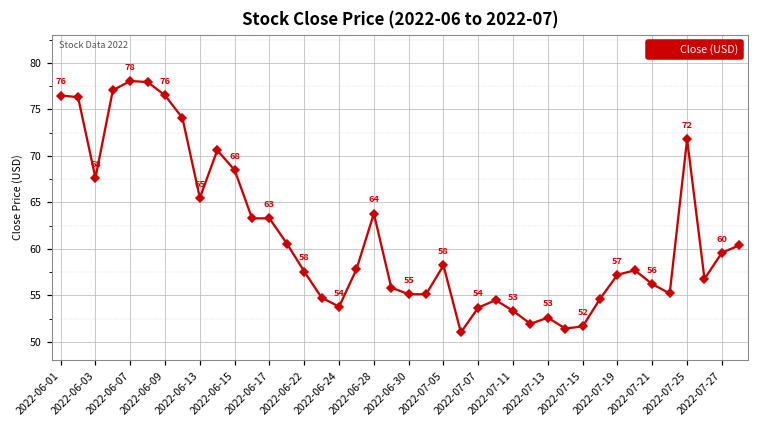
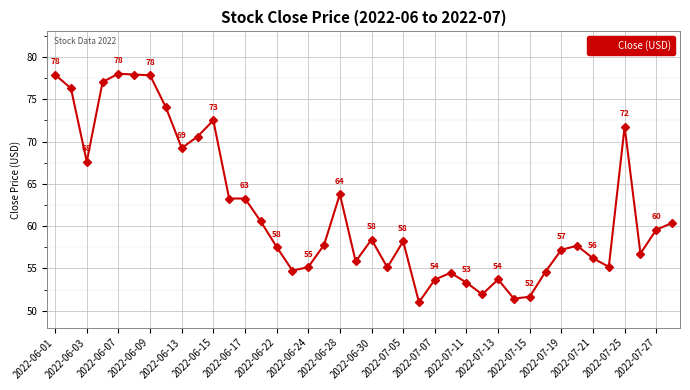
  {
-   "2022-06-01": 76,
+   "2022-06-01": 78,
    "2022-06-03": 68,
    "2022-06-07": 78,
-   "2022-06-09": 76,
-   "2022-06-13": 65,
-   "2022-06-15": 68,
+   "2022-06-09": 78,
+   "2022-06-13": 69,
+   "2022-06-15": 73,
    "2022-06-17": 63,
    "2022-06-22": 58,
-   "2022-06-24": 54,
+   "2022-06-24": 55,
    "2022-06-28": 64,
-   "2022-06-30": 55,
+   "2022-06-30": 58,
    "2022-07-05": 58,
    "2022-07-07": 54,
    "2022-07-11": 53,
-   "2022-07-13": 53,
+   "2022-07-13": 54,
    "2022-07-15": 52,
    "2022-07-19": 57,
    "2022-07-21": 56,
    "2022-07-25": 72,
    "2022-07-27": 60
  }
